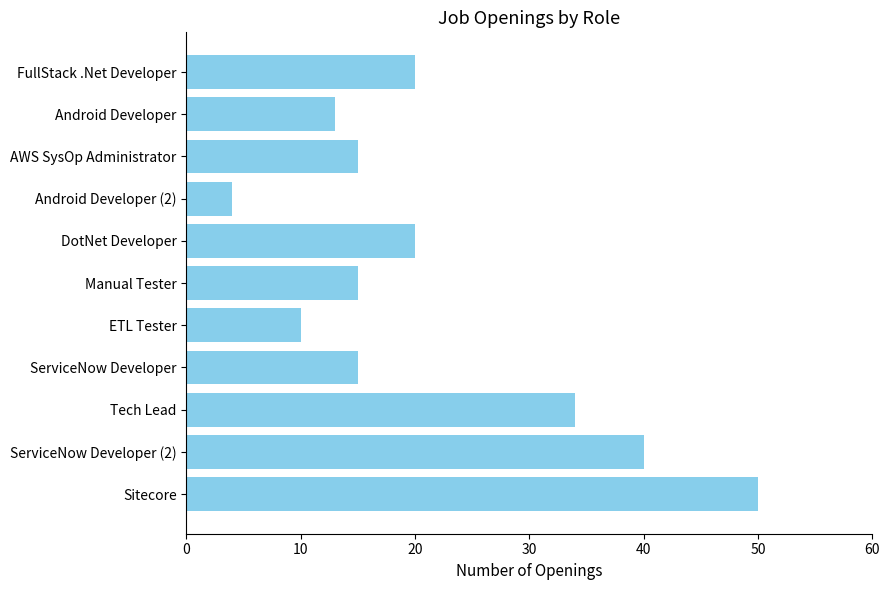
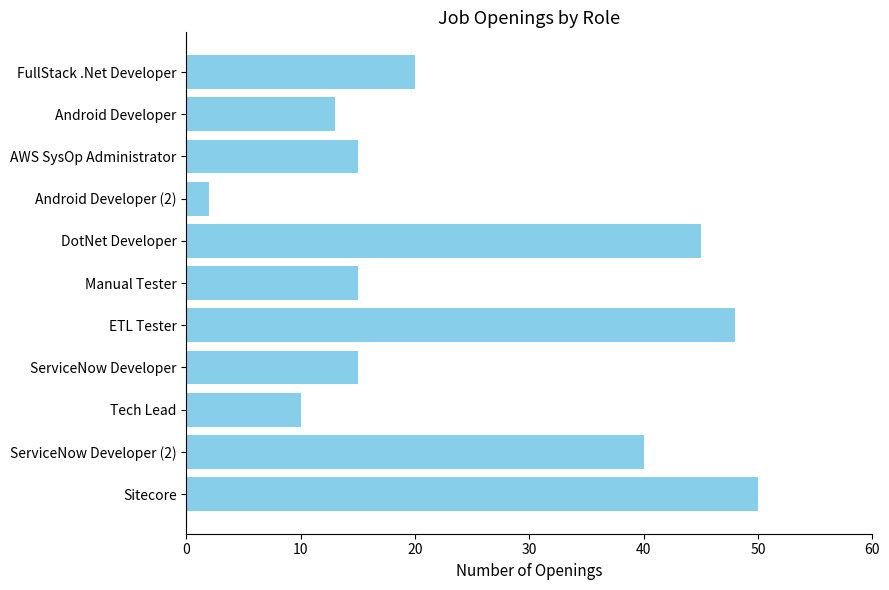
  {
    "FullStack .Net Developer": 20,
    "Android Developer": 13,
    "AWS SysOp Administrator": 15,
-   "Android Developer (2)": 4,
-   "DotNet Developer": 20,
+   "Android Developer (2)": 2,
+   "DotNet Developer": 45,
    "Manual Tester": 15,
-   "ETL Tester": 10,
+   "ETL Tester": 48,
    "ServiceNow Developer": 15,
-   "Tech Lead": 34,
+   "Tech Lead": 10,
    "ServiceNow Developer (2)": 40,
    "Sitecore": 50
  }
